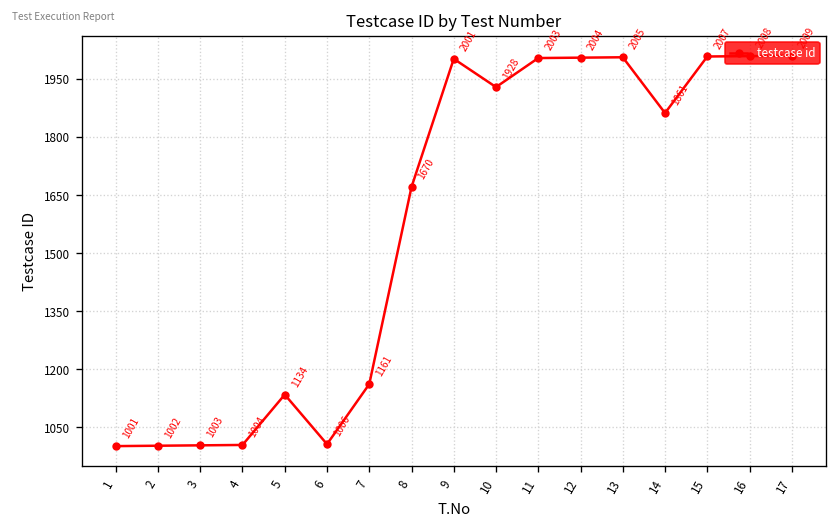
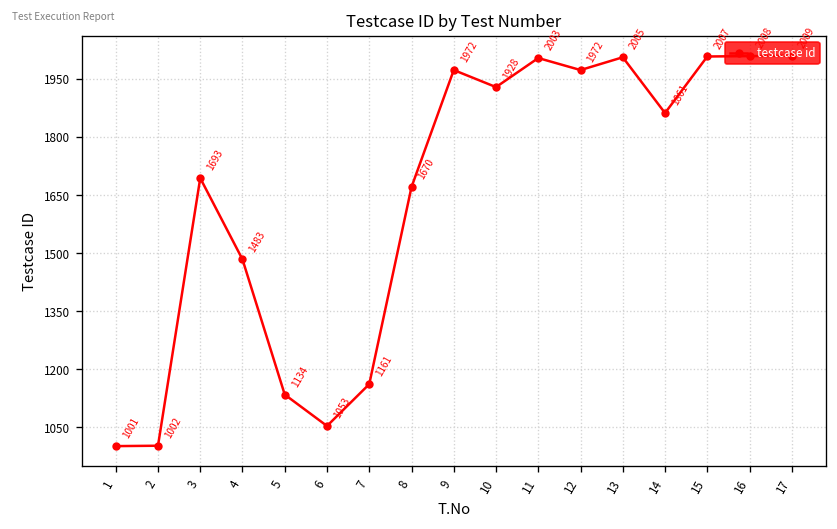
  {
    "1": 1001,
    "2": 1002,
-   "3": 1003,
-   "4": 1004,
+   "3": 1693,
+   "4": 1483,
    "5": 1134,
-   "6": 1006,
+   "6": 1053,
    "7": 1161,
    "8": 1670,
-   "9": 2001,
+   "9": 1972,
    "10": 1928,
    "11": 2003,
-   "12": 2004,
+   "12": 1972,
    "13": 2005,
    "14": 1861
  }
